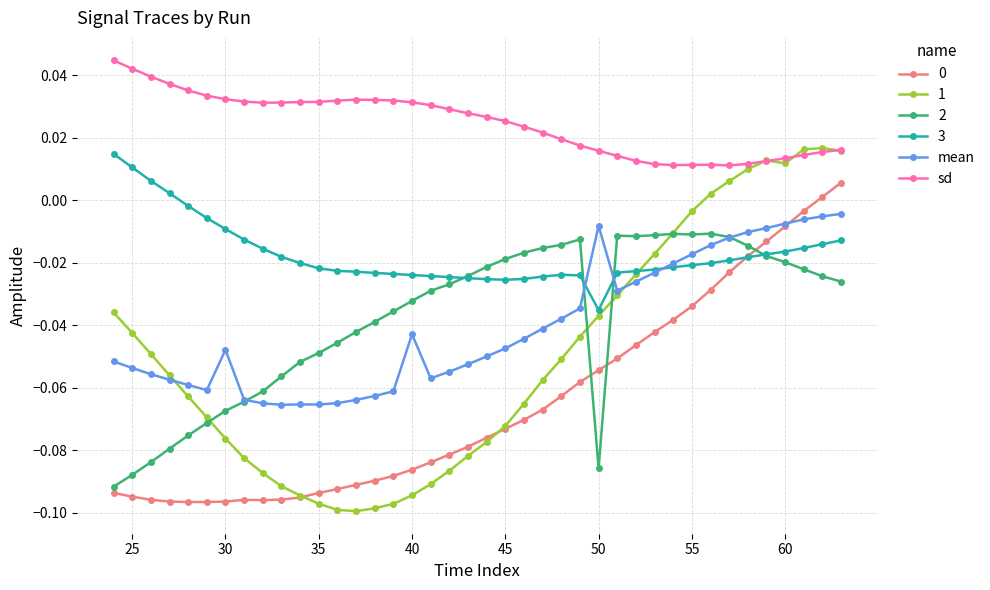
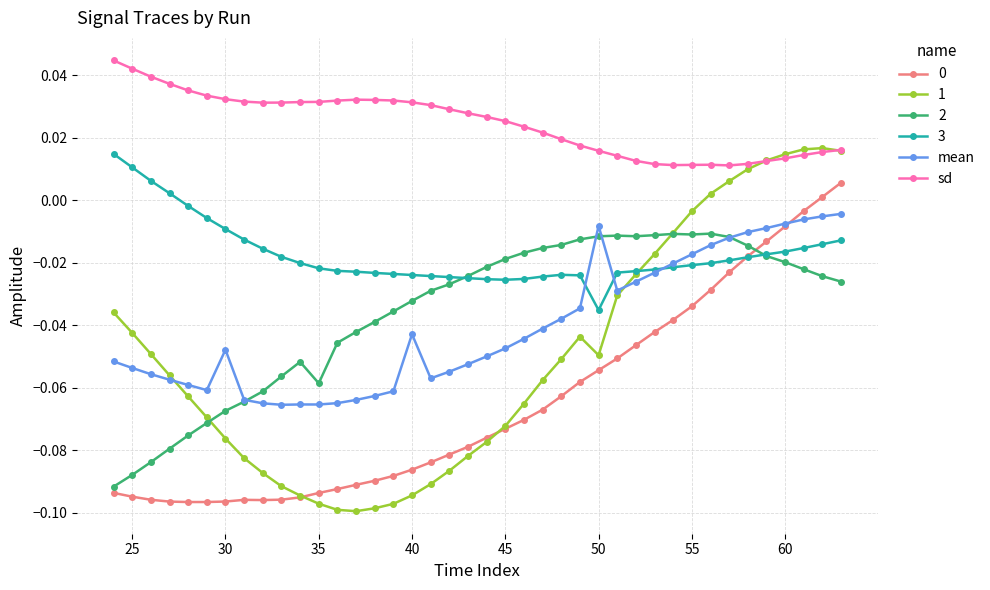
  {
    "1": {
      "25": -0.042,
      "30": -0.076,
      "35": -0.097,
      "40": -0.094,
      "45": -0.072,
-     "50": -0.037,
+     "50": -0.050,
      "55": -0.003,
-     "60": 0.012
+     "60": 0.015
    },
    "2": {
      "25": -0.088,
      "30": -0.067,
-     "35": -0.049,
+     "35": -0.059,
      "40": -0.032,
      "45": -0.019,
-     "50": -0.086,
+     "50": -0.011,
      "55": -0.011,
      "60": -0.020
    },
    "3": {
      "25": 0.011,
      "30": -0.009,
      "35": -0.022,
      "40": -0.024,
      "45": -0.025,
      "50": -0.035,
      "55": -0.021,
      "60": -0.016
    },
    "mean": {
      "25": -0.054,
      "30": -0.048,
      "35": -0.065,
      "40": -0.043,
      "45": -0.047,
      "50": -0.008,
      "55": -0.017,
      "60": -0.007
    }
  }
